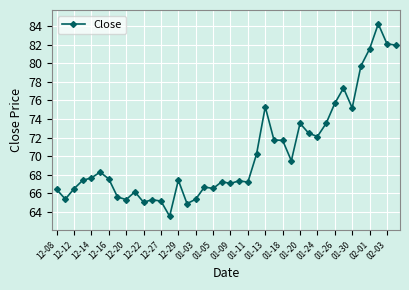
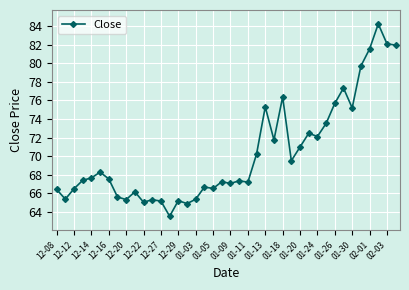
  {
    "12-08": 66,
    "12-12": 66,
    "12-14": 68,
    "12-16": 68,
    "12-20": 65,
    "12-22": 65,
    "12-27": 65,
-   "12-29": 67,
+   "12-29": 65,
    "01-03": 65,
    "01-05": 67,
    "01-09": 67,
    "01-11": 67,
    "01-13": 75,
-   "01-18": 72,
-   "01-20": 74,
+   "01-18": 76,
+   "01-20": 71,
    "01-24": 72,
    "01-26": 76,
    "01-30": 75,
    "02-01": 82,
    "02-03": 82
  }
